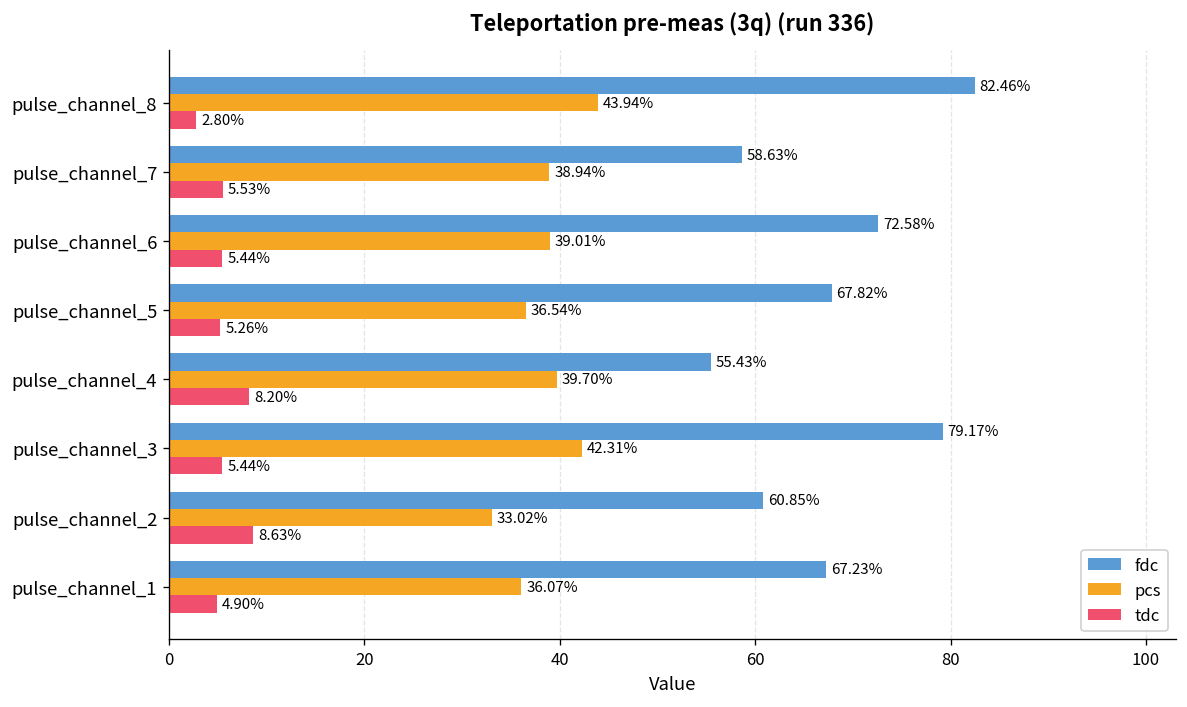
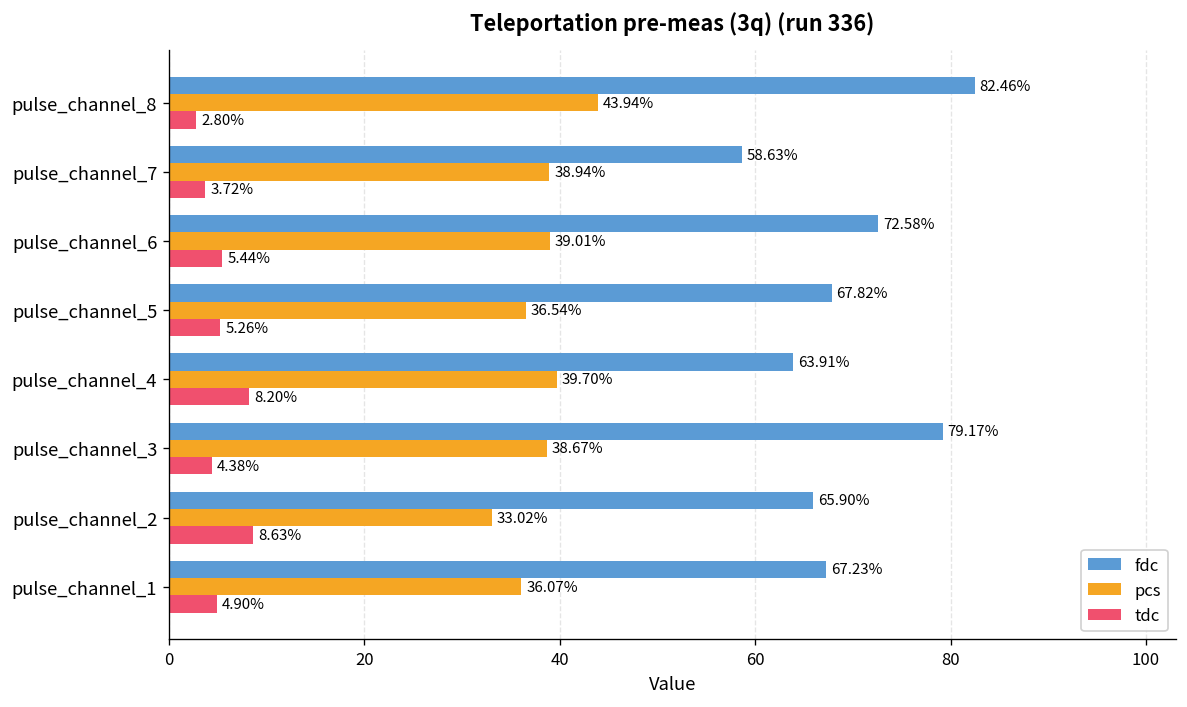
  {
    "fdc": {
      "pulse_channel_8": "82.46%",
      "pulse_channel_7": "58.63%",
      "pulse_channel_6": "72.58%",
      "pulse_channel_5": "67.82%",
-     "pulse_channel_4": "55.43%",
+     "pulse_channel_4": "63.91%",
      "pulse_channel_3": "79.17%",
-     "pulse_channel_2": "60.85%",
+     "pulse_channel_2": "65.90%",
      "pulse_channel_1": "67.23%"
    },
    "pcs": {
      "pulse_channel_8": "43.94%",
      "pulse_channel_7": "38.94%",
      "pulse_channel_6": "39.01%",
      "pulse_channel_5": "36.54%",
      "pulse_channel_4": "39.70%",
-     "pulse_channel_3": "42.31%",
+     "pulse_channel_3": "38.67%",
      "pulse_channel_2": "33.02%",
      "pulse_channel_1": "36.07%"
    },
    "tdc": {
      "pulse_channel_8": "2.80%",
-     "pulse_channel_7": "5.53%",
+     "pulse_channel_7": "3.72%",
      "pulse_channel_6": "5.44%",
      "pulse_channel_5": "5.26%",
      "pulse_channel_4": "8.20%",
-     "pulse_channel_3": "5.44%",
+     "pulse_channel_3": "4.38%",
      "pulse_channel_2": "8.63%",
      "pulse_channel_1": "4.90%"
    }
  }
